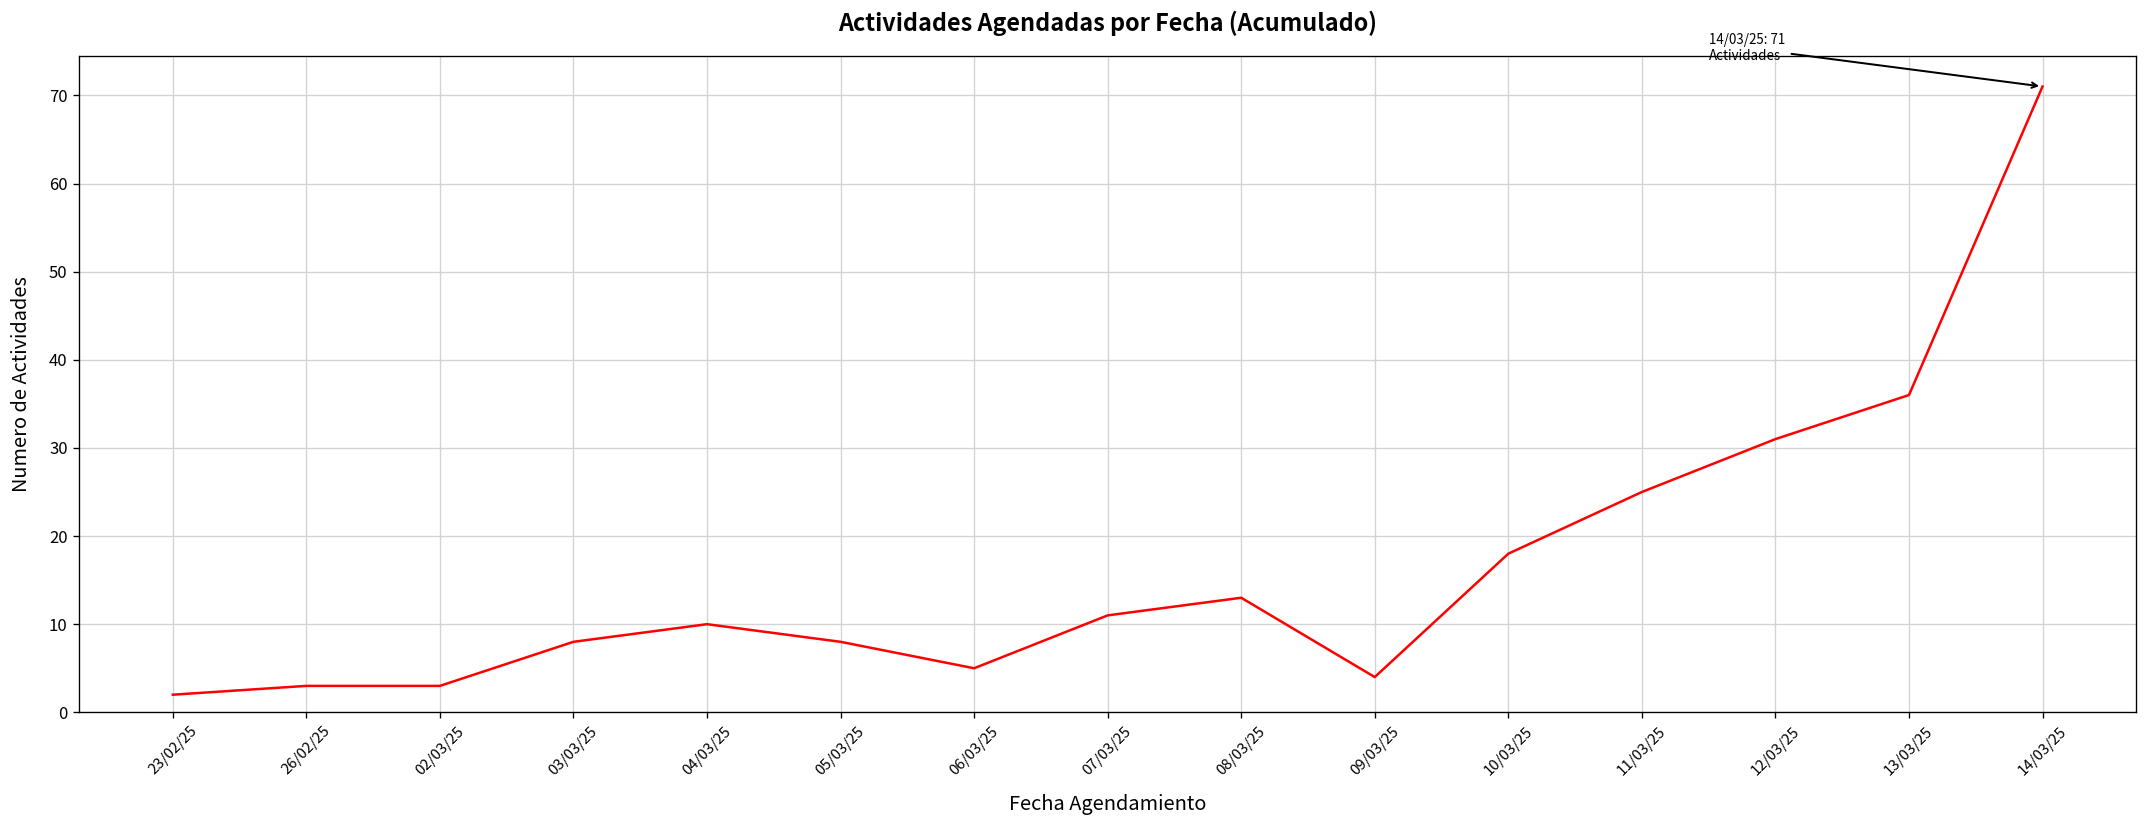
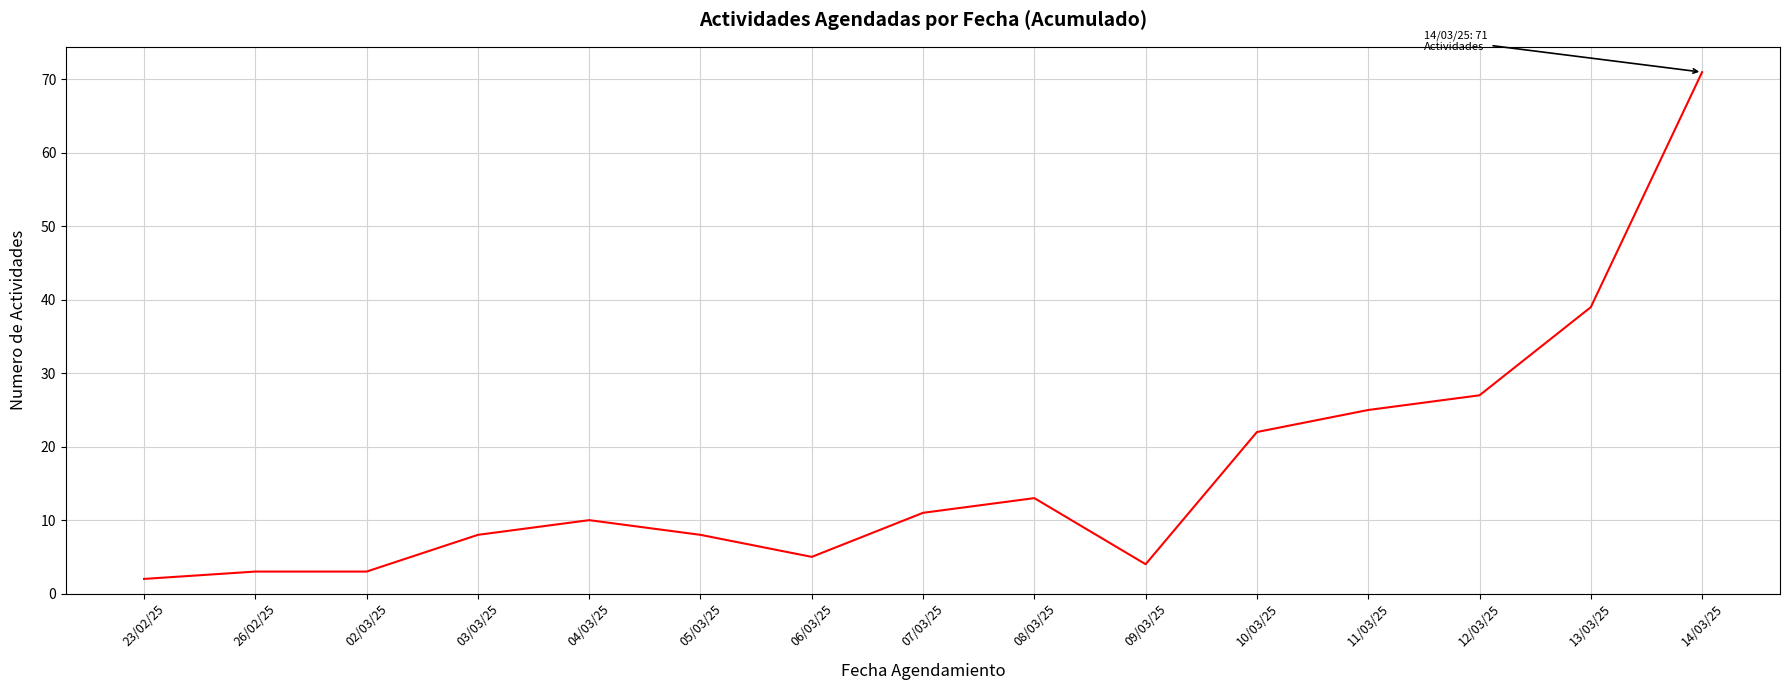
  {
    "23/02/25": 2,
    "26/02/25": 3,
    "02/03/25": 3,
    "03/03/25": 8,
    "04/03/25": 10,
    "05/03/25": 8,
    "06/03/25": 5,
    "07/03/25": 11,
    "08/03/25": 13,
    "09/03/25": 4,
-   "10/03/25": 18,
+   "10/03/25": 22,
    "11/03/25": 25,
-   "12/03/25": 31,
-   "13/03/25": 36
+   "12/03/25": 27,
+   "13/03/25": 39
  }
